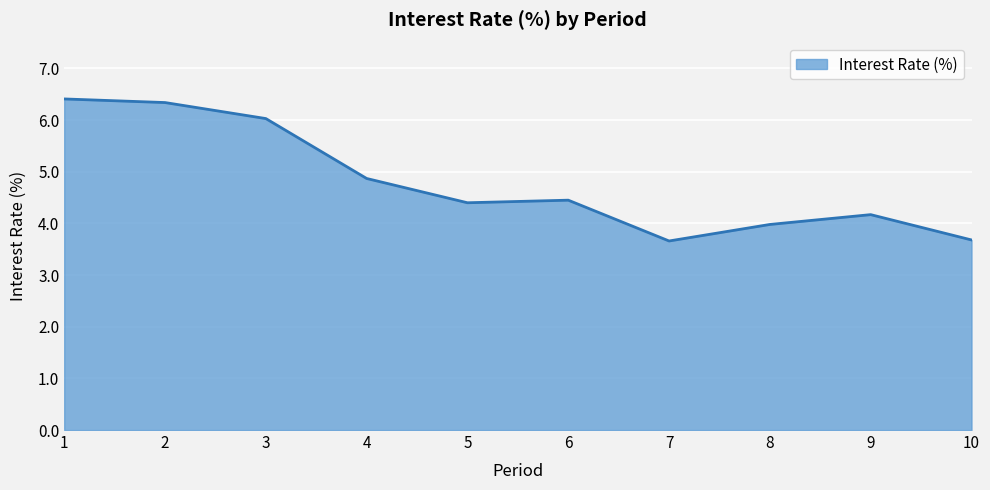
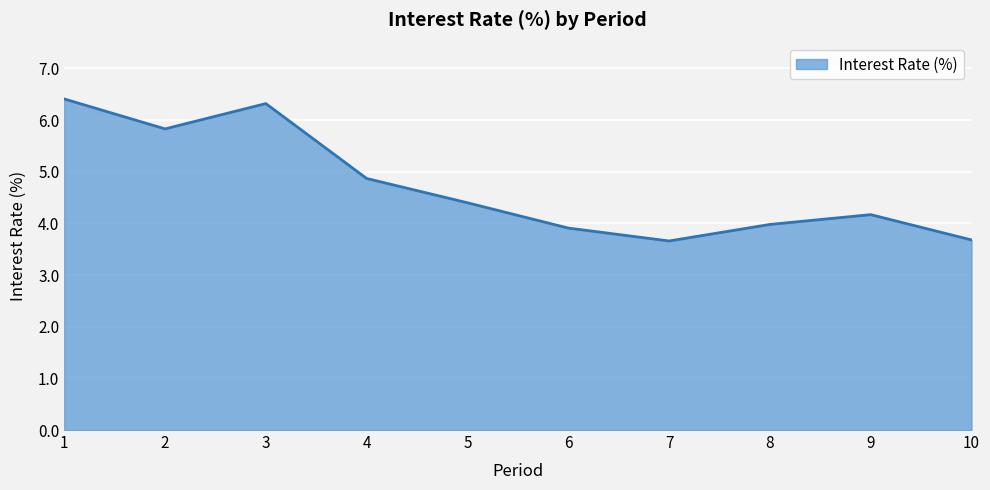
  {
    "1": 6.4,
-   "2": 6.3,
-   "3": 6.0,
+   "2": 5.8,
+   "3": 6.3,
    "4": 4.9,
    "5": 4.4,
-   "6": 4.5,
+   "6": 3.9,
    "7": 3.7,
    "8": 4.0,
    "9": 4.2,
    "10": 3.7
  }
